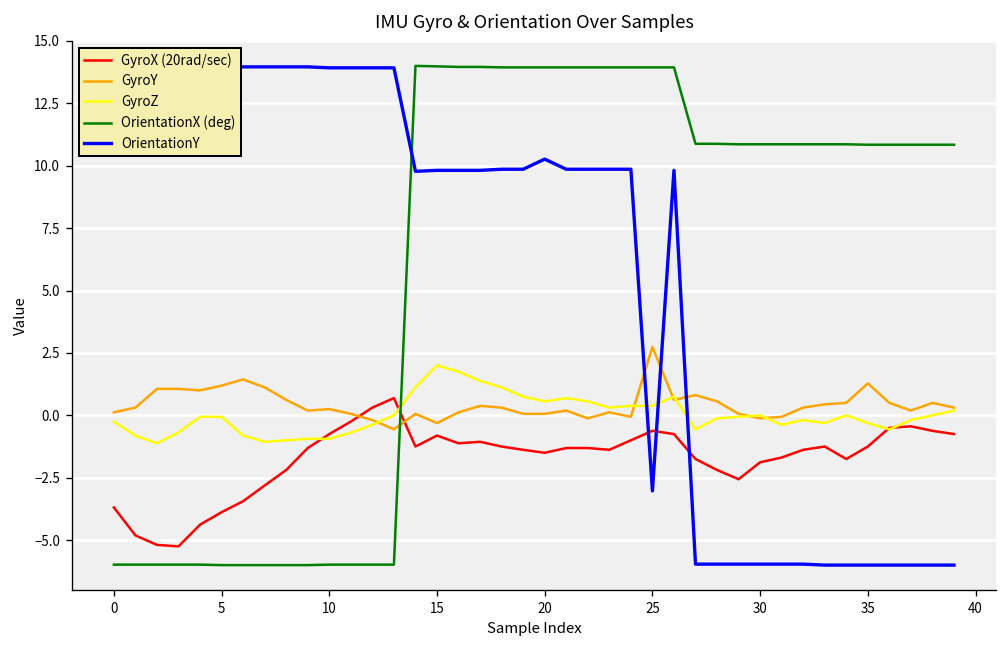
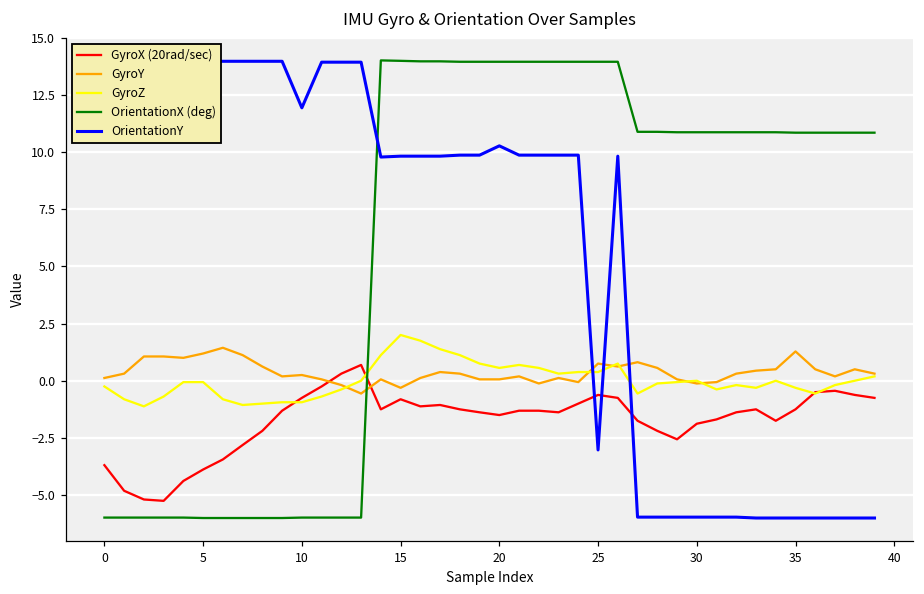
  {
    "GyroX (20rad/sec)": {
      "0": -3.7,
      "5": -3.9,
      "10": -0.8,
      "15": -0.8,
      "20": -1.5,
      "25": -0.6,
      "30": -1.9,
      "35": -1.3
    },
    "GyroY": {
      "0": 0.1,
      "5": 1.2,
      "10": 0.3,
      "15": -0.3,
      "20": 0.1,
-     "25": 2.7,
+     "25": 0.8,
      "35": 1.3
    },
    "GyroZ": {
      "0": -0.3,
      "5": -0.1,
      "10": -0.9,
      "15": 2.0,
      "20": 0.6,
      "25": 0.4,
      "35": -0.3
    },
    "OrientationX (deg)": {
      "0": -6.0,
      "5": -6.0,
      "10": -6.0,
      "15": 14.0,
      "20": 13.9,
      "25": 13.9,
      "30": 10.9,
      "35": 10.8
    },
    "OrientationY": {
-     "10": 13.9,
+     "10": 11.9,
      "15": 9.8,
      "20": 10.3,
      "25": -3.0,
      "30": -6.0,
      "35": -6.0
    }
  }
